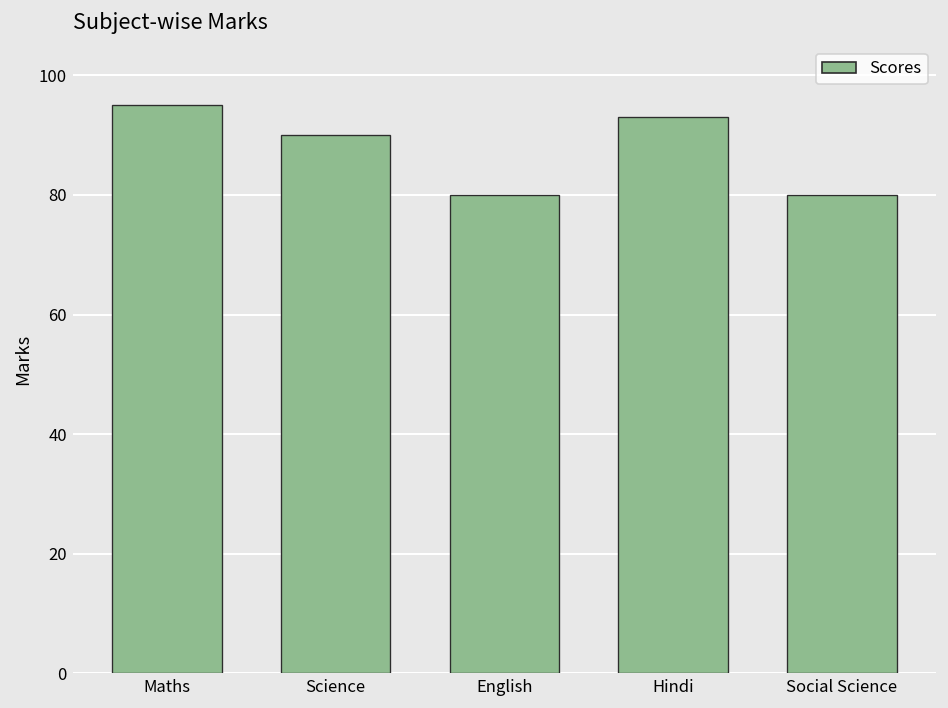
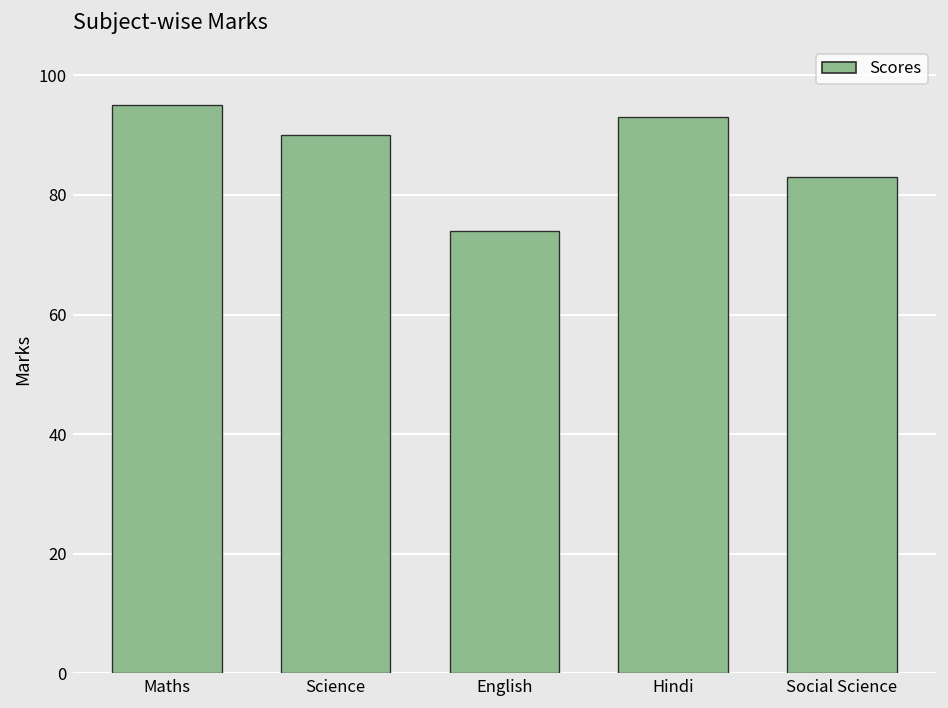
  {
    "Maths": 95,
    "Science": 90,
-   "English": 80,
+   "English": 74,
    "Hindi": 93,
-   "Social Science": 80
+   "Social Science": 83
  }
